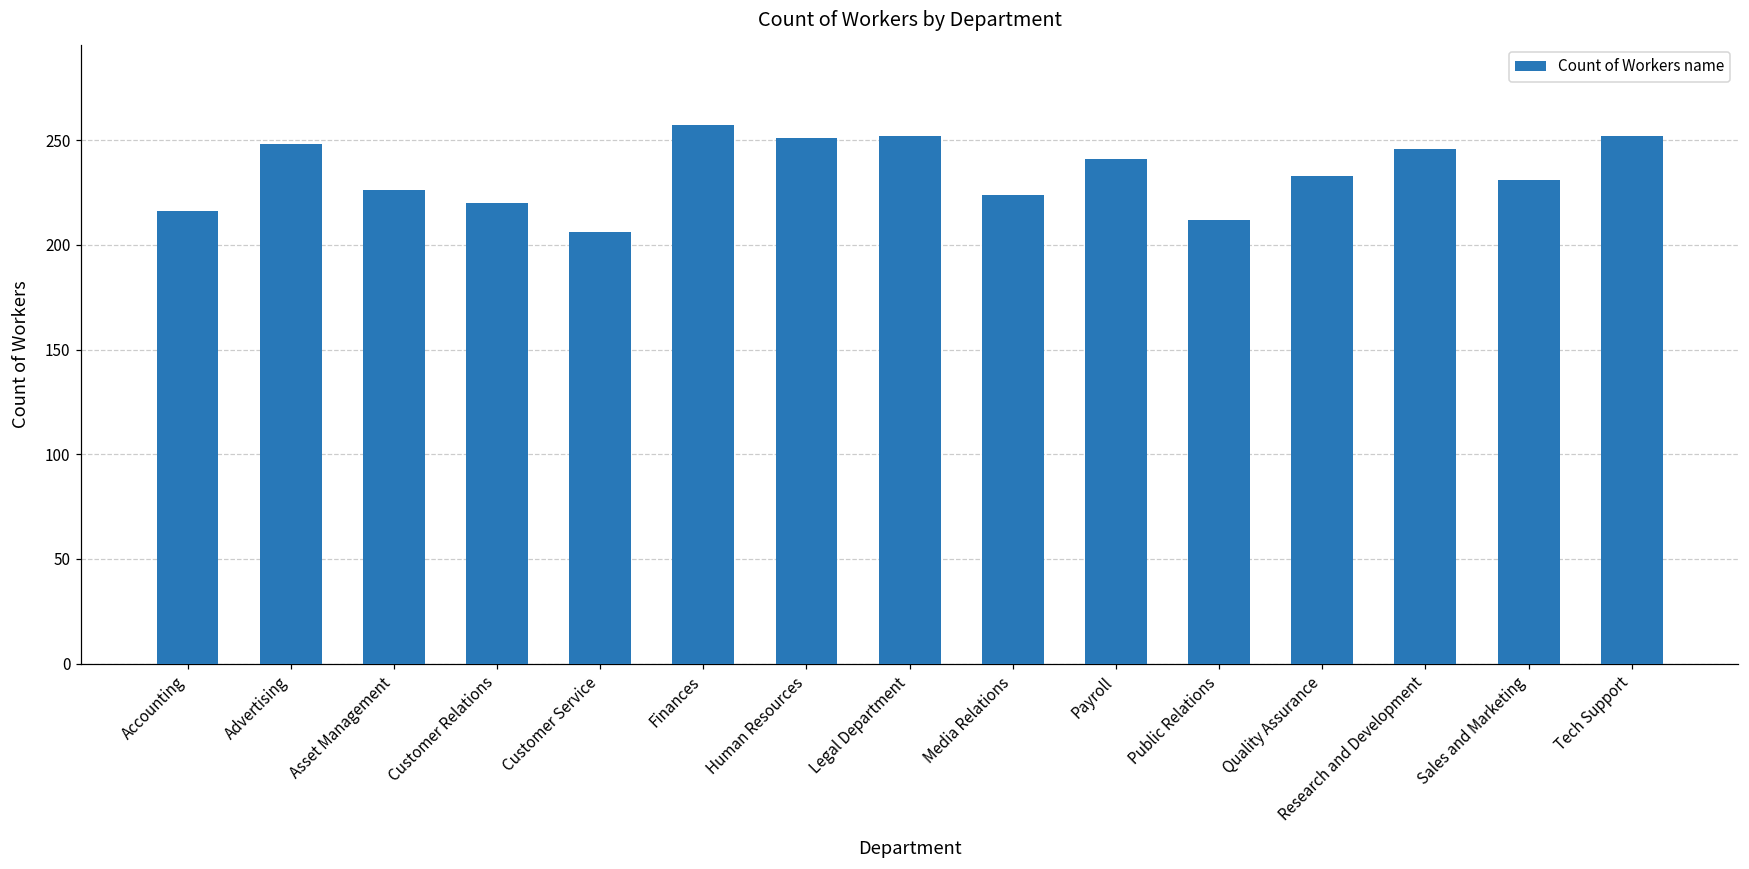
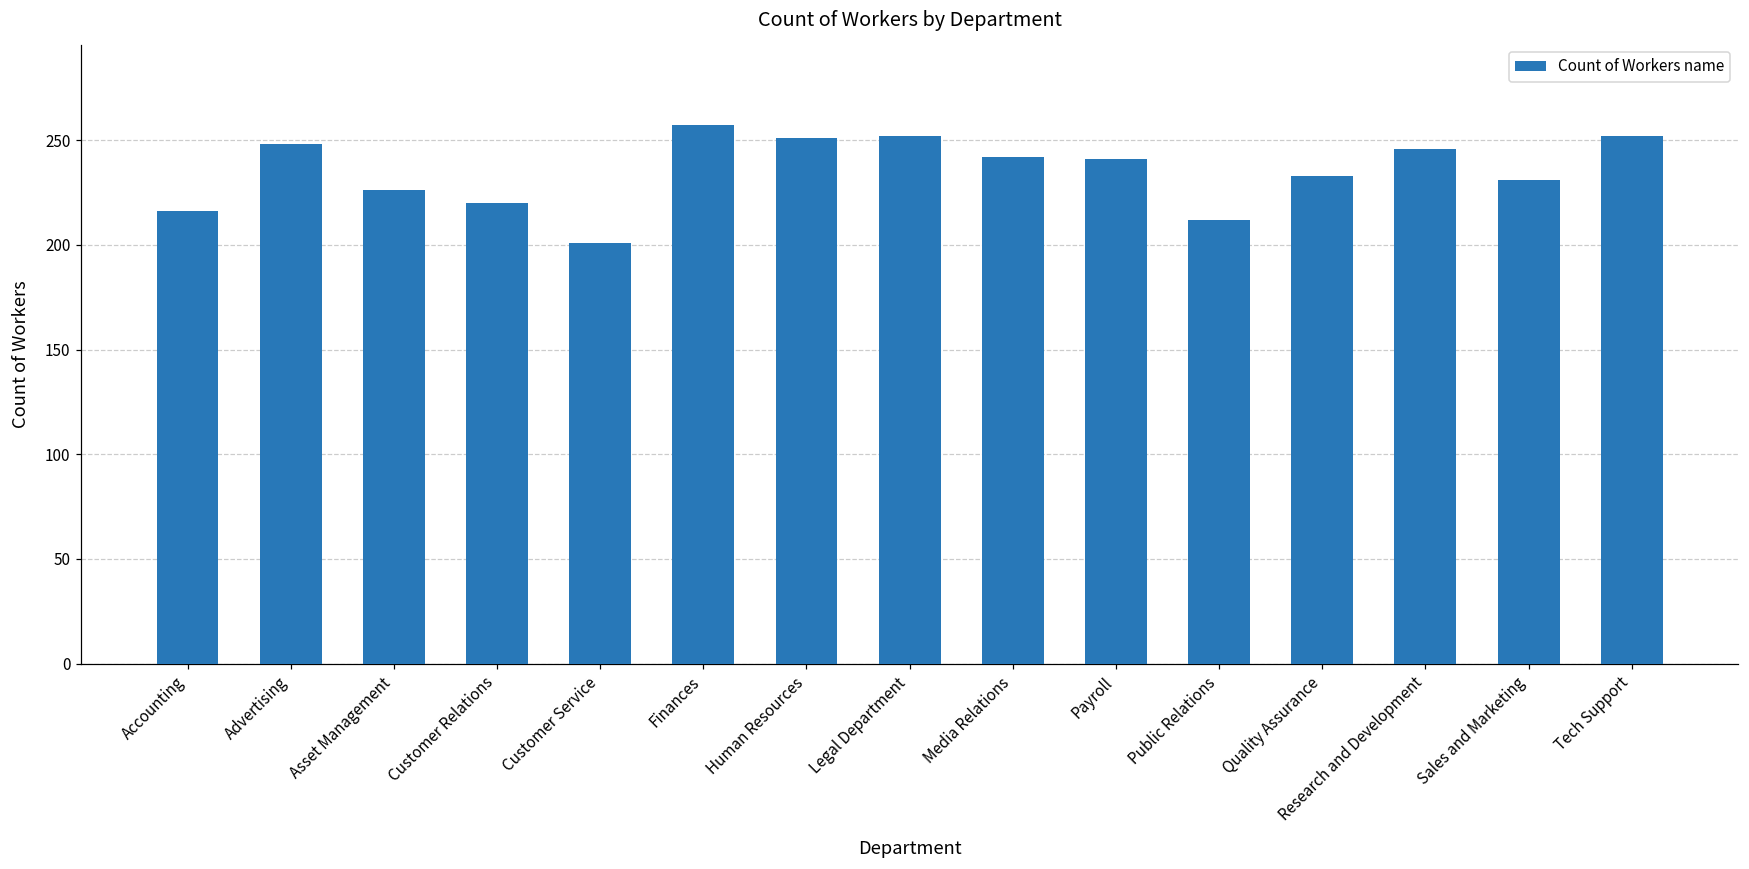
  {
    "Accounting": 216,
    "Advertising": 248,
    "Asset Management": 226,
    "Customer Relations": 220,
-   "Customer Service": 206,
+   "Customer Service": 201,
    "Finances": 257,
    "Human Resources": 251,
    "Legal Department": 252,
-   "Media Relations": 224,
+   "Media Relations": 242,
    "Payroll": 241,
    "Public Relations": 212,
    "Quality Assurance": 233,
    "Research and Development": 246,
    "Sales and Marketing": 231,
    "Tech Support": 252
  }
